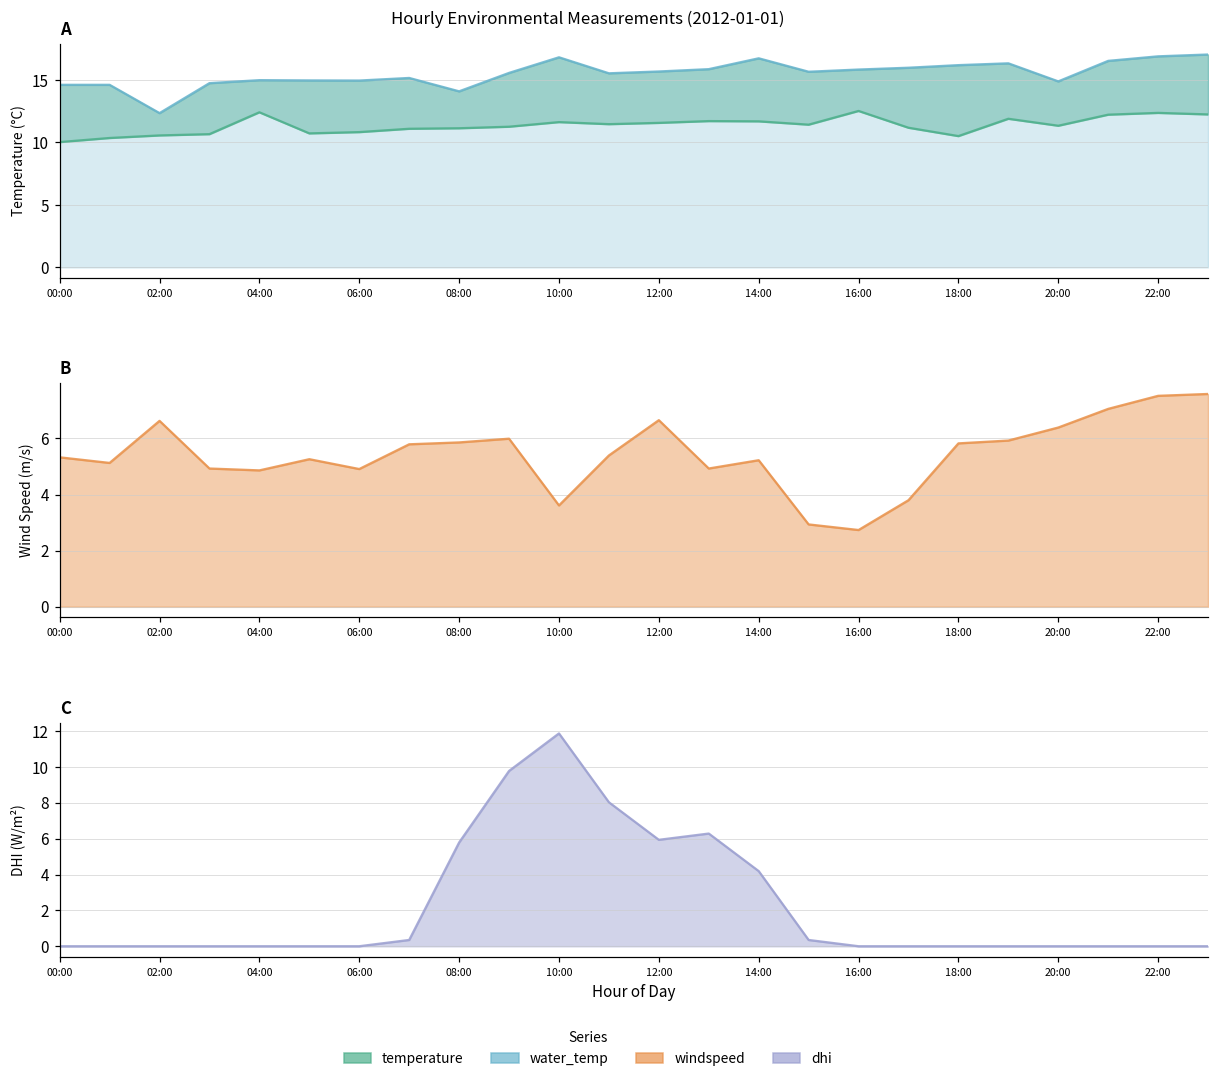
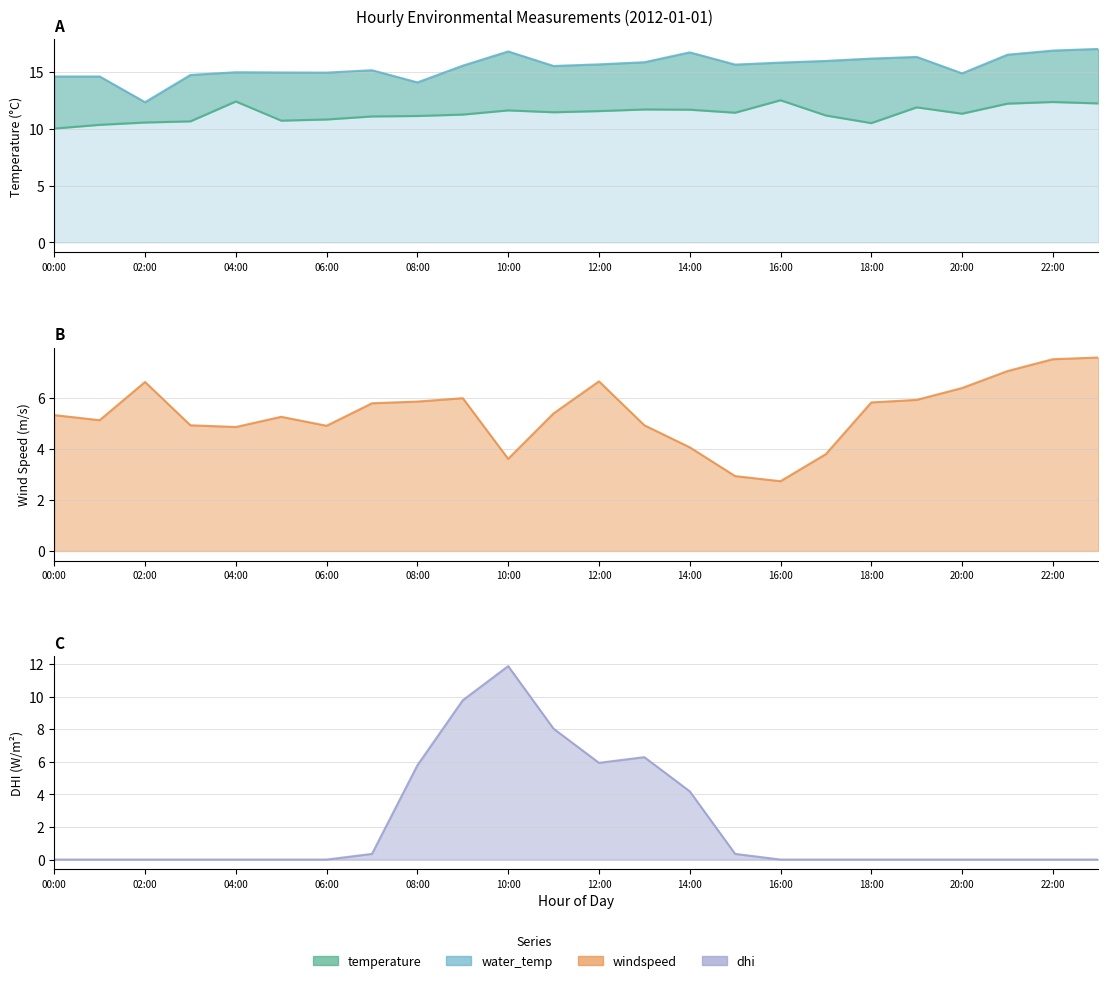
  {
    "A": {
      "temperature": {
        "00:00": 10.0,
        "02:00": 10.6,
        "04:00": 12.4,
        "06:00": 10.8,
        "08:00": 11.1,
        "10:00": 11.6,
        "12:00": 11.6,
        "14:00": 11.7,
        "16:00": 12.5,
        "18:00": 10.5,
        "20:00": 11.3,
        "22:00": 12.4
      },
      "water_temp": {
        "00:00": 14.6,
        "02:00": 12.4,
        "04:00": 15.0,
        "06:00": 15.0,
        "08:00": 14.1,
        "10:00": 16.8,
        "12:00": 15.7,
        "14:00": 16.7,
        "16:00": 15.8,
        "18:00": 16.2,
        "20:00": 14.9,
        "22:00": 16.9
      }
    },
    "B": {
      "00:00": 5.3,
      "02:00": 6.6,
      "04:00": 4.9,
      "06:00": 4.9,
      "08:00": 5.9,
      "10:00": 3.6,
      "12:00": 6.7,
-     "14:00": 5.2,
+     "14:00": 4.1,
      "16:00": 2.7,
      "18:00": 5.8,
      "20:00": 6.4,
      "22:00": 7.5
    },
    "C": {
      "00:00": 0.0,
      "02:00": 0.0,
      "04:00": 0.0,
      "06:00": 0.0,
      "08:00": 5.8,
      "10:00": 11.9,
      "12:00": 5.9,
      "14:00": 4.2,
      "16:00": 0.0,
      "18:00": 0.0,
      "20:00": 0.0,
      "22:00": 0.0
    }
  }
